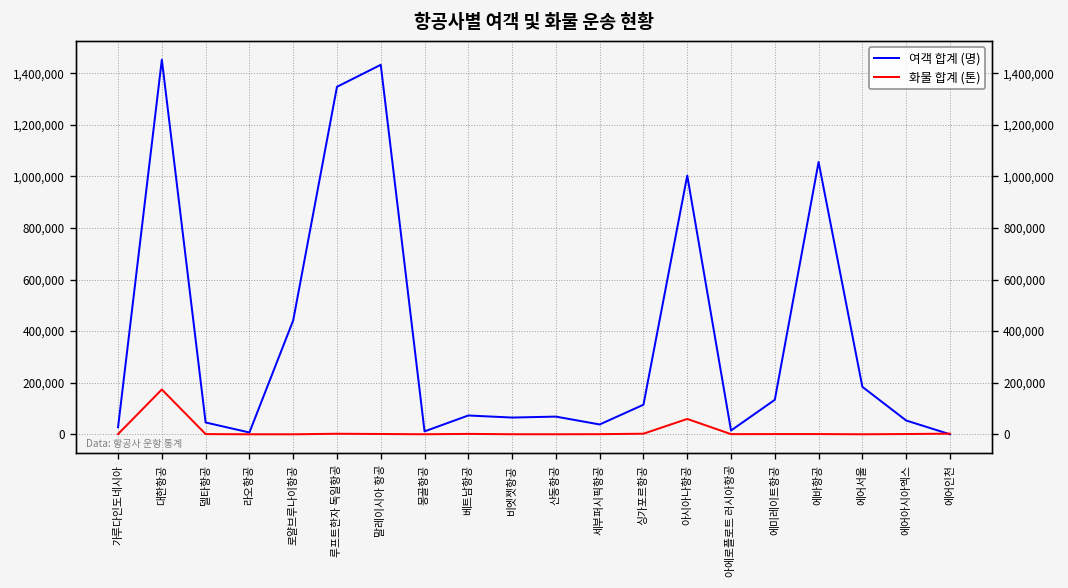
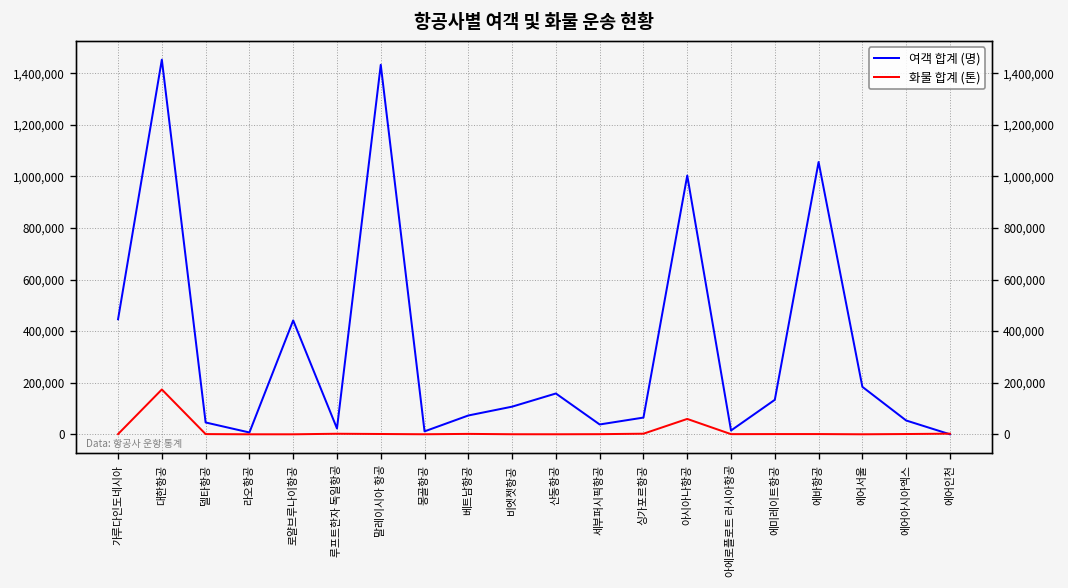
  {
    "여객 합계 (명)": {
-     "가루다인도네시아": "30,000",
+     "가루다인도네시아": "450,000",
      "대한항공": "1,450,000",
      "델타항공": "50,000",
      "로얄브루나이항공": "440,000",
-     "루프트한자 독일항공": "1,350,000",
+     "루프트한자 독일항공": "20,000",
      "말레이시아 항공": "1,430,000",
      "베트남항공": "70,000",
-     "비엣젯항공": "60,000",
-     "산동항공": "70,000",
+     "비엣젯항공": "110,000",
+     "산동항공": "160,000",
      "세부퍼시픽항공": "40,000",
-     "싱가포르항공": "110,000",
+     "싱가포르항공": "60,000",
      "아시아나항공": "1,000,000",
      "아에로플로트 러시아항공": "10,000",
      "에미레이트항공": "130,000",
      "에바항공": "1,060,000",
      "에어서울": "180,000",
      "에어아시아엑스": "50,000"
    },
    "화물 합계 (톤)": {
      "가루다인도네시아": "0",
      "대한항공": "170,000",
      "델타항공": "0",
      "로얄브루나이항공": "0",
      "루프트한자 독일항공": "0",
      "말레이시아 항공": "0",
      "베트남항공": "0",
      "비엣젯항공": "0",
      "산동항공": "0",
      "세부퍼시픽항공": "0",
      "싱가포르항공": "0",
      "아시아나항공": "60,000",
      "아에로플로트 러시아항공": "0",
      "에미레이트항공": "0",
      "에바항공": "0",
      "에어서울": "0",
      "에어아시아엑스": "0"
    }
  }
